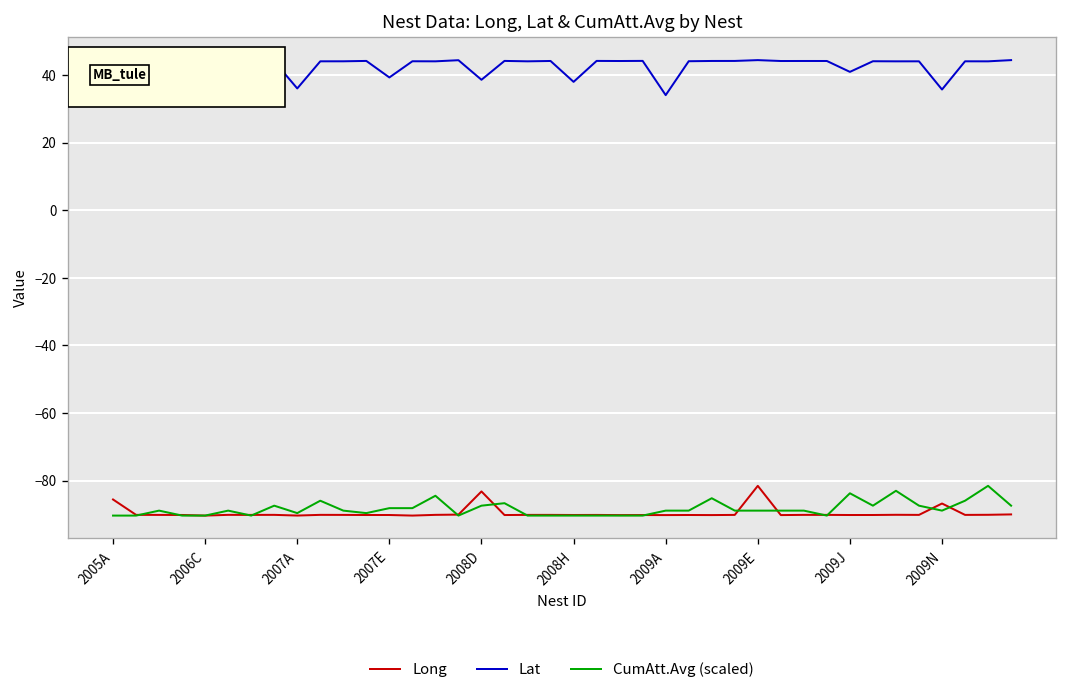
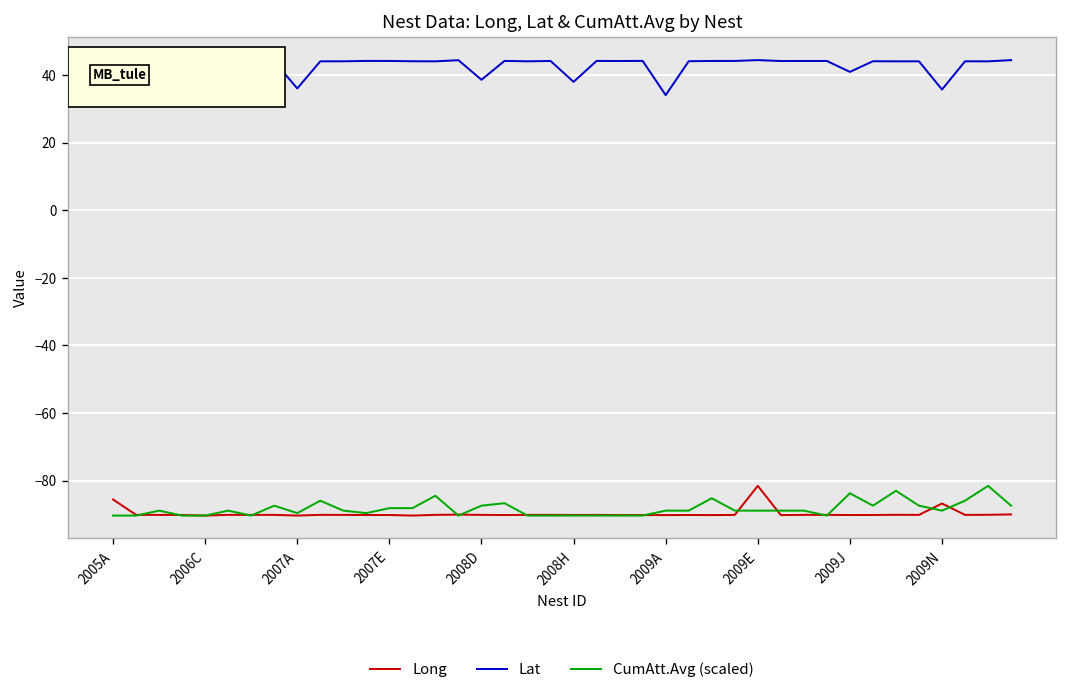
  {
    "Long": {
      "2005A": -86,
      "2007E": -90,
-     "2008D": -83,
+     "2008D": -90,
      "2009A": -90,
      "2009E": -82,
      "2009J": -90,
      "2009N": -87
    },
    "Lat": {
      "2007A": 36,
-     "2007E": 39,
+     "2007E": 44,
      "2008D": 39,
      "2008H": 38,
      "2009A": 34,
      "2009E": 44,
      "2009J": 41,
      "2009N": 36
    },
    "CumAtt.Avg (scaled)": {
      "2005A": -90,
      "2007E": -88,
      "2008D": -87,
      "2009A": -89,
      "2009E": -89,
      "2009J": -84,
      "2009N": -89
    }
  }
